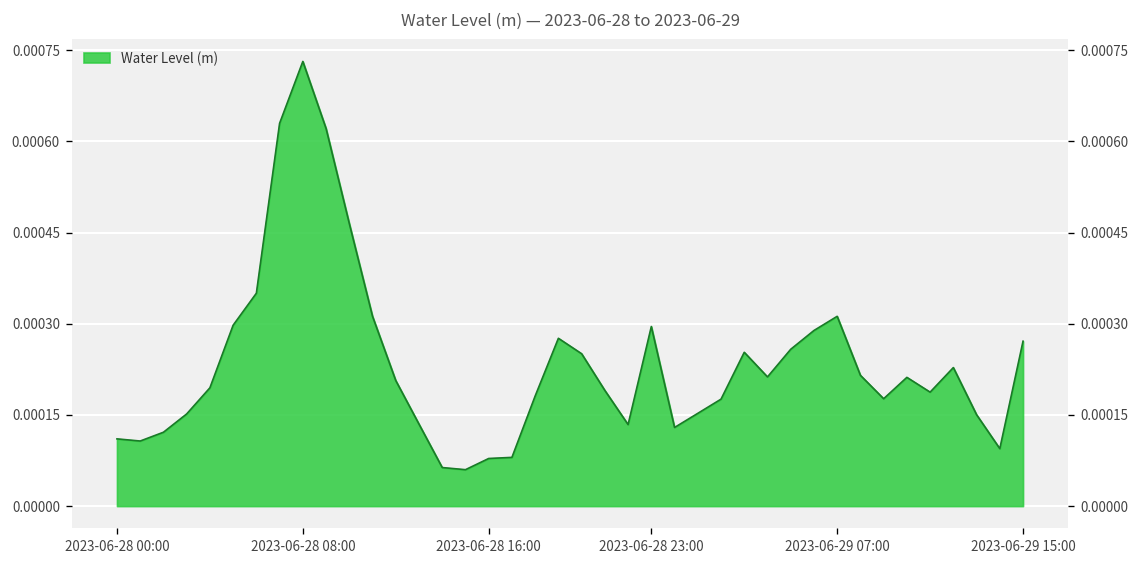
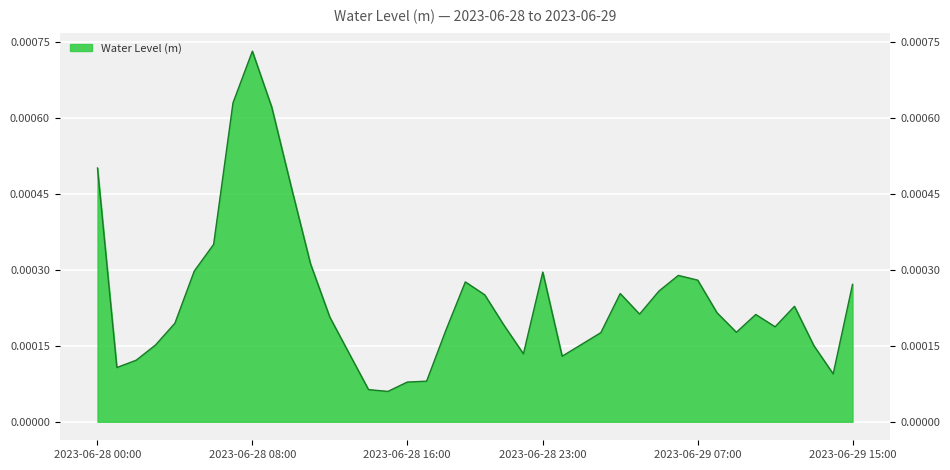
  {
-   "2023-06-28 00:00": 0.00011,
+   "2023-06-28 00:00": 0.00050,
    "2023-06-28 08:00": 0.00073,
    "2023-06-28 16:00": 0.00008,
    "2023-06-28 23:00": 0.00030,
-   "2023-06-29 07:00": 0.00031,
+   "2023-06-29 07:00": 0.00028,
    "2023-06-29 15:00": 0.00027
  }
